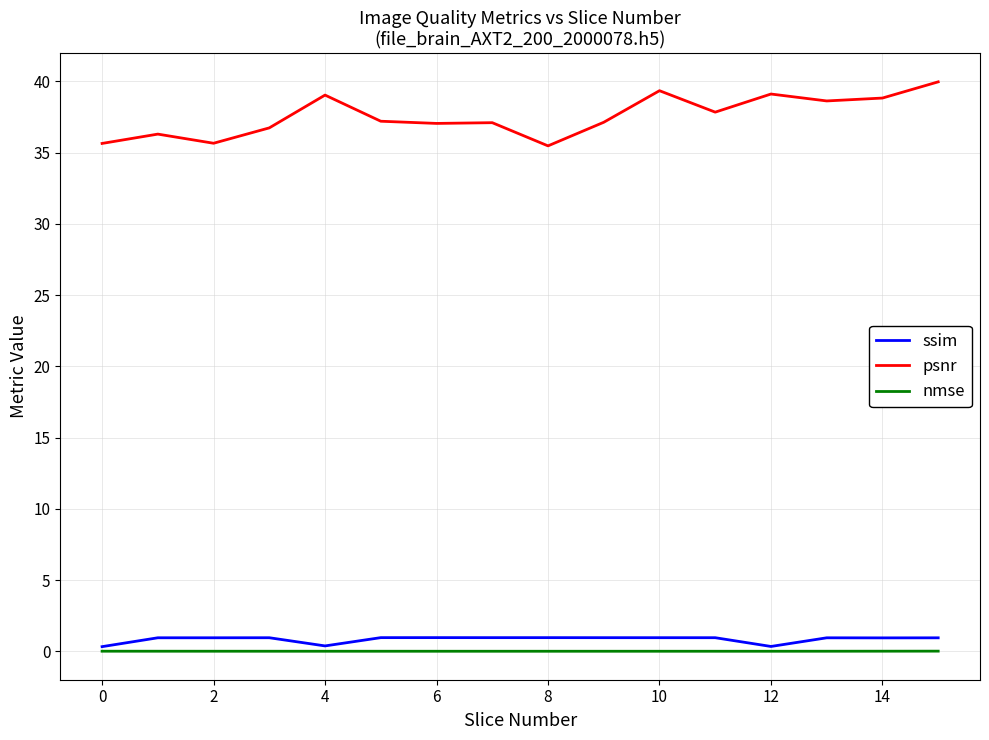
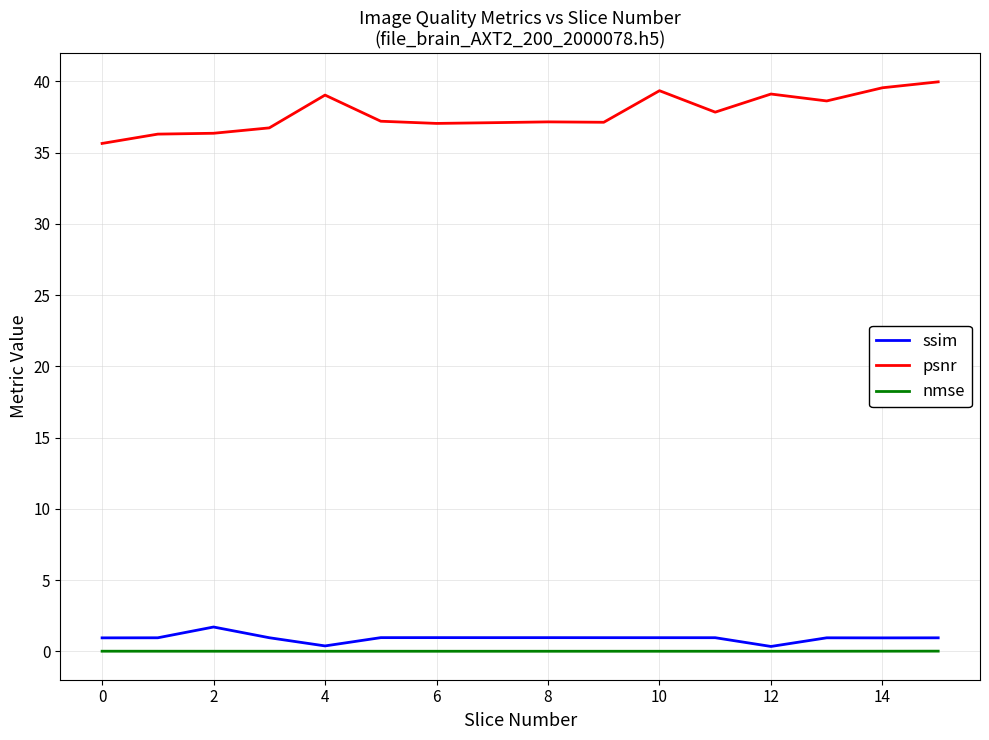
  {
    "ssim": {
-     "0": 0.3,
-     "2": 0.9,
+     "0": 0.9,
+     "2": 1.7,
      "4": 0.4,
      "6": 1.0,
      "8": 1.0,
      "10": 1.0,
      "12": 0.3,
      "14": 0.9
    },
    "psnr": {
      "0": 35.6,
-     "2": 35.7,
+     "2": 36.4,
      "4": 39.0,
      "6": 37.1,
-     "8": 35.5,
+     "8": 37.2,
      "10": 39.4,
      "12": 39.1,
-     "14": 38.8
+     "14": 39.6
    },
    "nmse": {
      "0": 0.0,
      "2": 0.0,
      "4": 0.0,
      "6": 0.0,
      "8": 0.0,
      "10": 0.0,
      "12": 0.0,
      "14": 0.0
    }
  }
